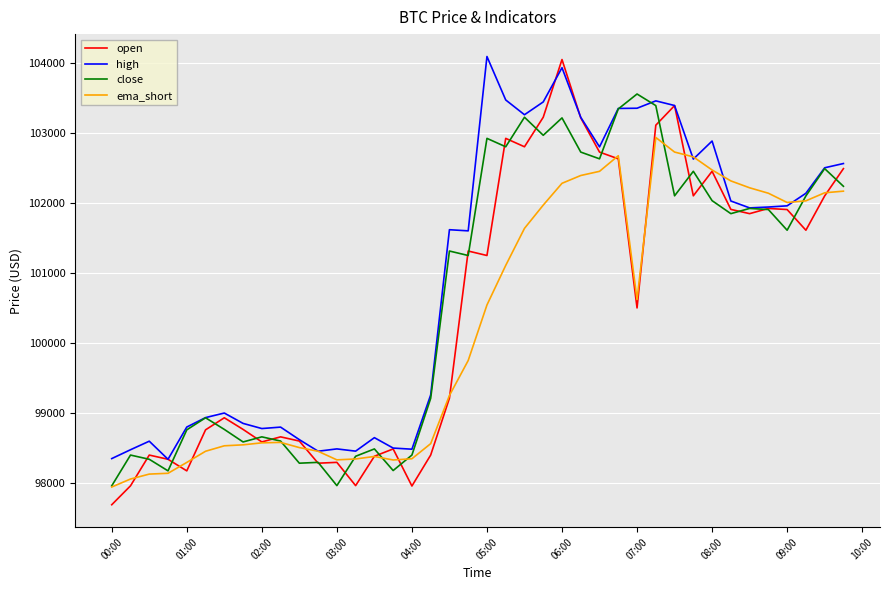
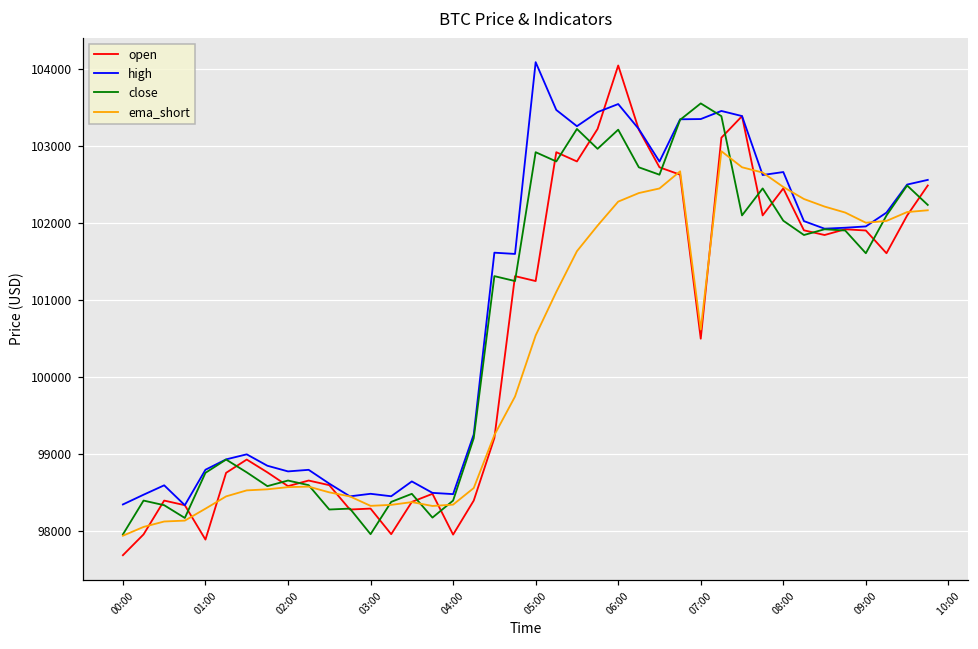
  {
    "open": {
      "00:00": 97700,
-     "01:00": 98200,
+     "01:00": 97900,
      "04:00": 98000,
      "05:00": 101200,
      "06:00": 104000,
      "07:00": 100500,
      "09:00": 101900
    },
    "high": {
      "00:00": 98300,
      "01:00": 98800,
      "02:00": 98800,
      "03:00": 98500,
      "04:00": 98500,
      "05:00": 104100,
-     "06:00": 103900,
+     "06:00": 103500,
      "07:00": 103400,
-     "08:00": 102900,
+     "08:00": 102700,
      "09:00": 102000
    },
    "close": {
      "01:00": 98800,
      "02:00": 98700,
      "03:00": 98000,
      "04:00": 98400,
      "05:00": 102900,
      "06:00": 103200,
      "07:00": 103600,
      "08:00": 102000,
      "09:00": 101600
    },
    "ema_short": {
      "01:00": 98300,
      "04:00": 98300,
      "05:00": 100500,
      "06:00": 102300,
      "07:00": 100600,
      "09:00": 102000
    }
  }
